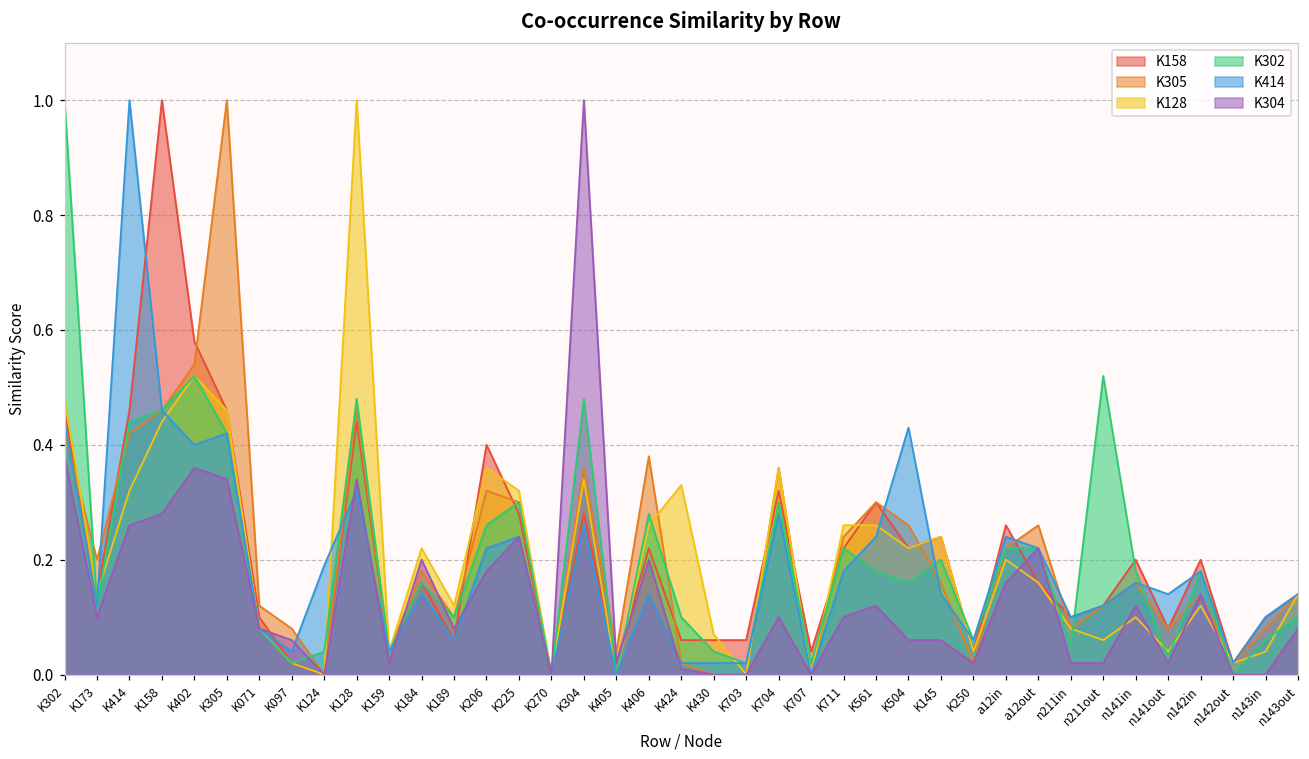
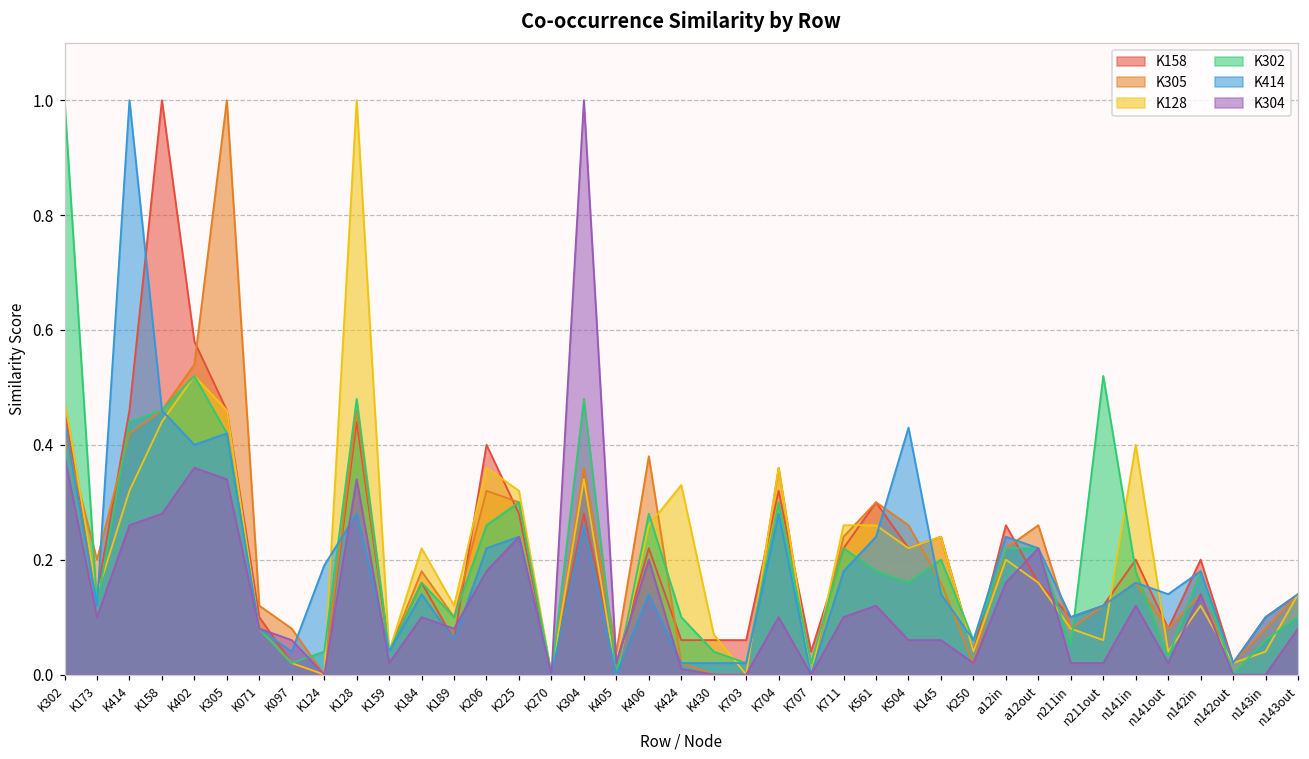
  {
    "K128": {
      "K302": 0.48,
      "K414": 0.32,
      "K158": 0.44,
      "K128": 1.0,
      "K184": 0.22,
      "K189": 0.12,
      "K206": 0.36,
      "K225": 0.32,
      "K304": 0.34,
      "K406": 0.26,
      "K424": 0.33,
      "K430": 0.07,
      "K711": 0.26,
      "K561": 0.26,
      "a12in": 0.2,
      "n211out": 0.06,
-     "n141in": 0.1,
+     "n141in": 0.4,
      "n141out": 0.04,
      "n142in": 0.12,
      "n143in": 0.04
    },
    "K302": {
      "K302": 1.00,
      "K414": 0.44,
      "K124": 0.04,
      "K128": 0.48,
      "K206": 0.26,
      "K304": 0.48,
      "K406": 0.28,
      "K424": 0.10,
      "K430": 0.04,
      "K704": 0.30,
      "K707": 0.02,
      "K561": 0.18,
      "K504": 0.16,
      "K145": 0.20,
      "n211in": 0.05,
      "n211out": 0.52,
      "n141in": 0.18,
      "n141out": 0.03,
      "n143in": 0.06,
      "n143out": 0.10
    },
    "K414": {
      "K302": 0.44,
      "K414": 1.00,
      "K402": 0.40,
      "K097": 0.04,
      "K124": 0.19,
-     "K128": 0.32,
+     "K128": 0.28,
      "K184": 0.14,
      "K206": 0.22,
      "K304": 0.26,
      "K406": 0.14,
      "K430": 0.02,
      "K704": 0.28,
      "K711": 0.18,
      "K561": 0.24,
      "K504": 0.43,
      "K145": 0.14,
      "a12in": 0.24,
      "n141out": 0.14
    },
    "K304": {
      "K302": 0.38,
      "K173": 0.1,
      "K414": 0.26,
      "K158": 0.28,
      "K402": 0.36,
      "K305": 0.34,
      "K097": 0.06,
      "K128": 0.34,
      "K159": 0.02,
-     "K184": 0.2,
+     "K184": 0.1,
      "K189": 0.08,
      "K206": 0.18,
      "K304": 1.0,
      "K406": 0.2,
      "K424": 0.01,
      "K704": 0.1,
      "K711": 0.1,
      "K561": 0.12,
      "K504": 0.06,
      "K145": 0.06,
      "a12in": 0.16,
      "n211in": 0.02,
      "n211out": 0.02,
      "n141in": 0.12,
      "n141out": 0.02,
      "n143in": 0.0,
      "n143out": 0.08
    }
  }
